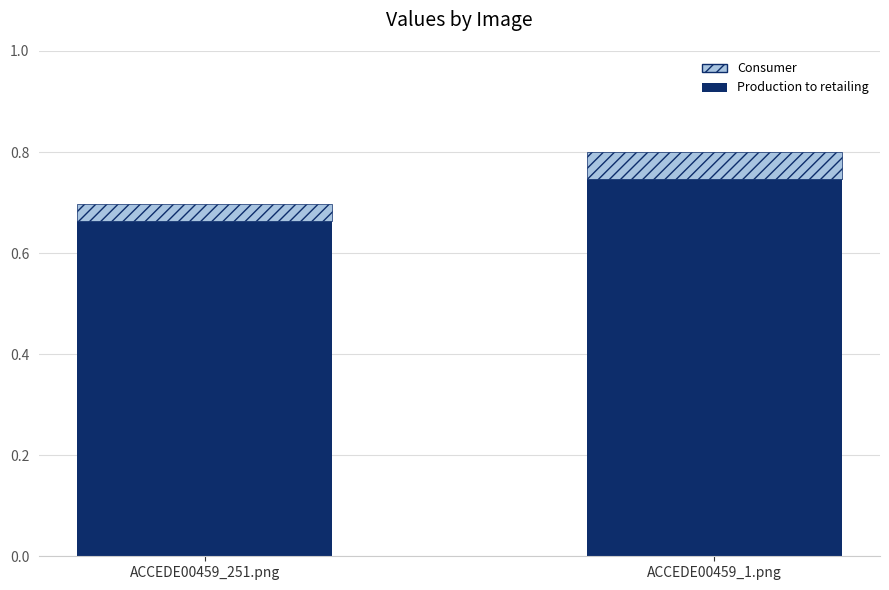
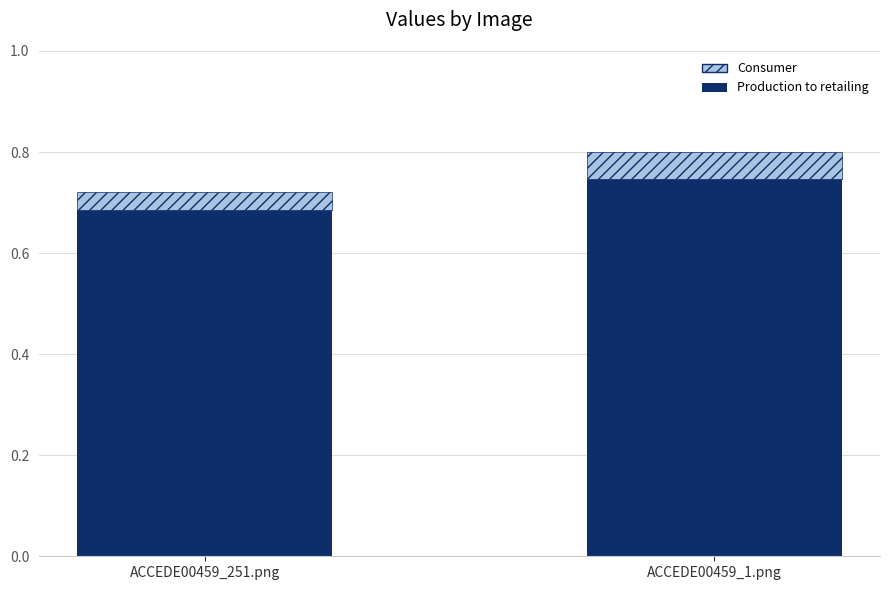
  {
    "Production to retailing": {
-     "ACCEDE00459_251.png": 0.66,
+     "ACCEDE00459_251.png": 0.69,
      "ACCEDE00459_1.png": 0.75
    },
    "Consumer": {
      "ACCEDE00459_251.png": 0.03,
      "ACCEDE00459_1.png": 0.05
    }
  }
